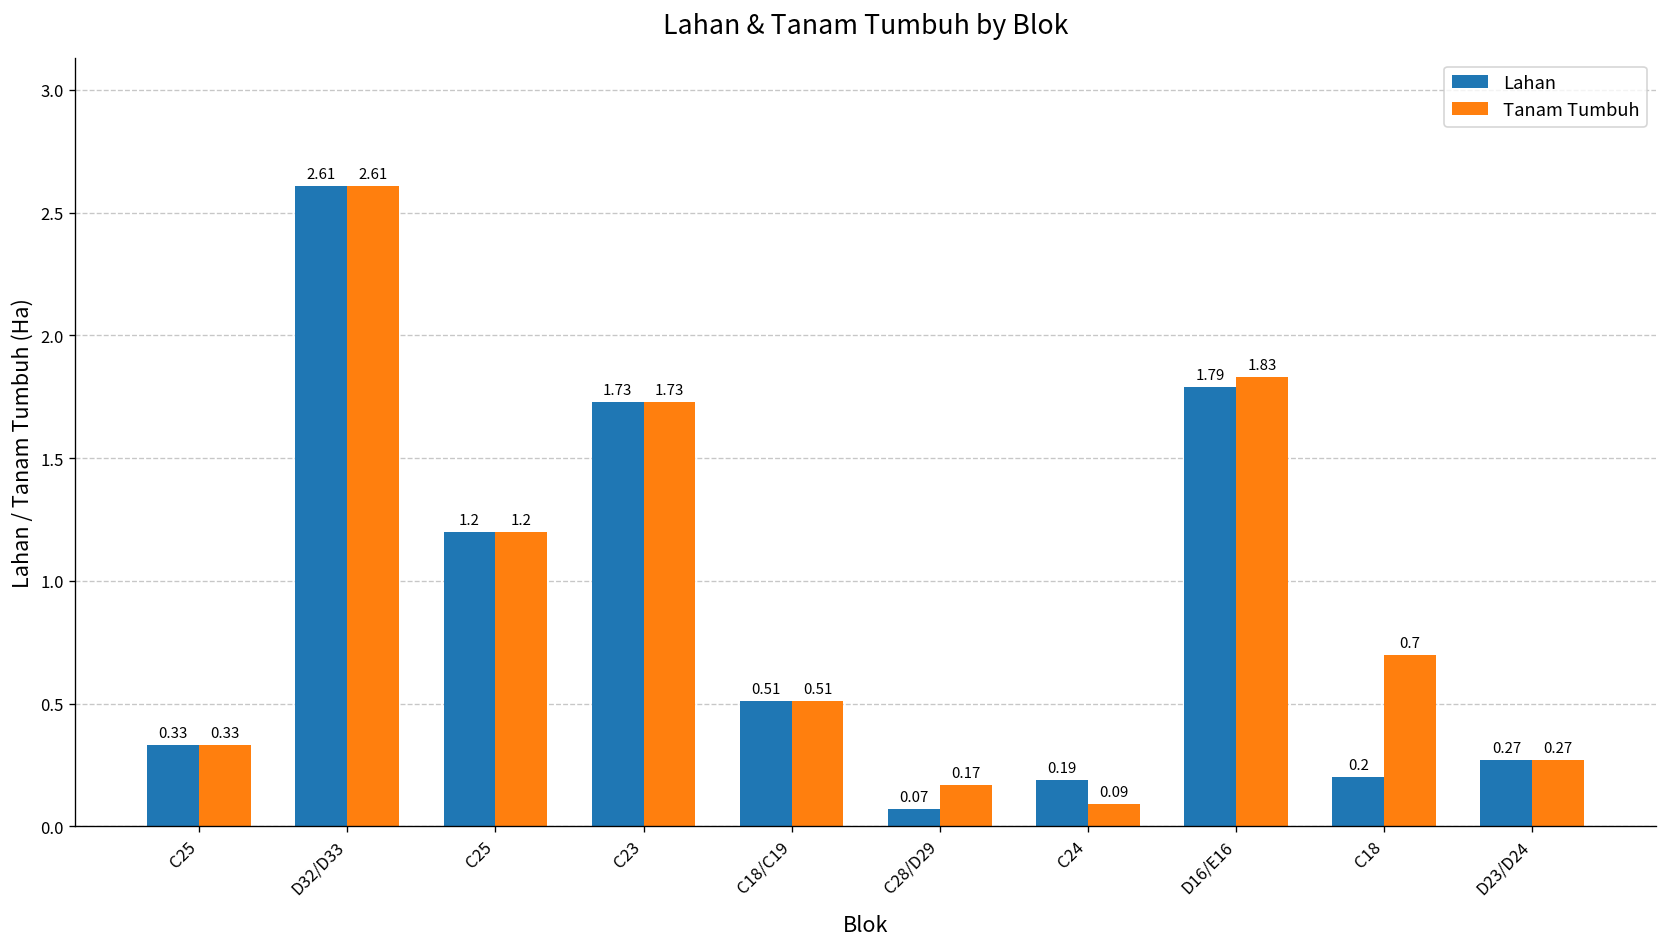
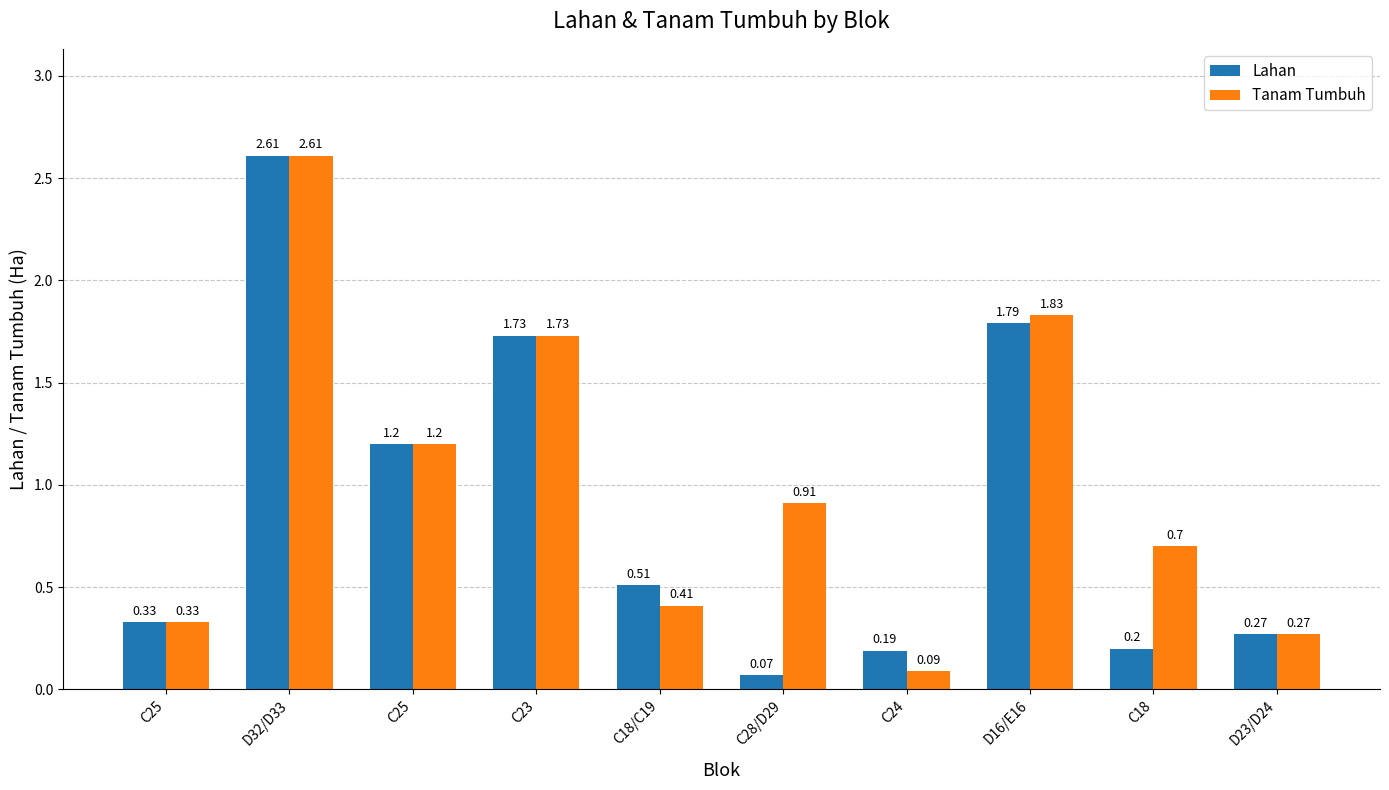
  {
    "Lahan": {
      "D32/D33": 2.61,
      "C23": 1.73,
      "C18/C19": 0.51,
      "C28/D29": 0.07,
      "C24": 0.19,
      "D16/E16": 1.79,
      "C18": 0.2,
      "D23/D24": 0.27
    },
    "Tanam Tumbuh": {
      "D32/D33": 2.61,
      "C23": 1.73,
-     "C18/C19": 0.51,
-     "C28/D29": 0.17,
+     "C18/C19": 0.41,
+     "C28/D29": 0.91,
      "C24": 0.09,
      "D16/E16": 1.83,
      "C18": 0.7,
      "D23/D24": 0.27
    }
  }
